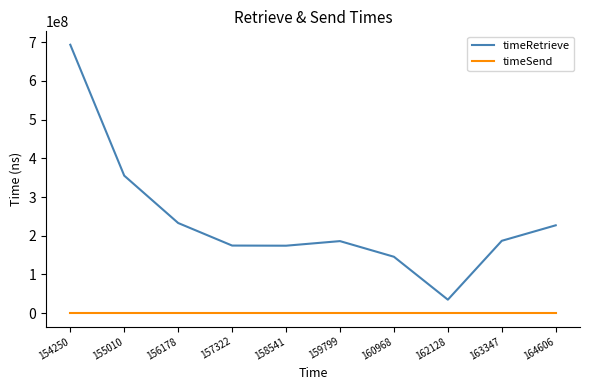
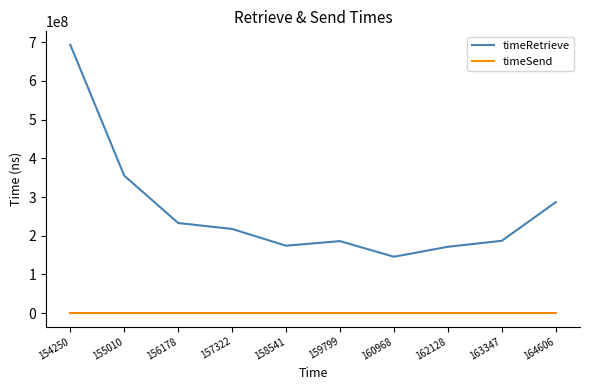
  {
    "timeRetrieve": {
      "154250": 690000000,
      "155010": 360000000,
      "156178": 230000000,
-     "157322": 170000000,
+     "157322": 220000000,
      "158541": 170000000,
      "159799": 190000000,
      "160968": 150000000,
-     "162128": 30000000,
+     "162128": 170000000,
      "163347": 190000000,
-     "164606": 230000000
+     "164606": 290000000
    },
    "timeSend": {
      "154250": 0,
      "155010": 0,
      "156178": 0,
      "157322": 0,
      "158541": 0,
      "159799": 0,
      "160968": 0,
      "162128": 0,
      "163347": 0,
      "164606": 0
    }
  }
